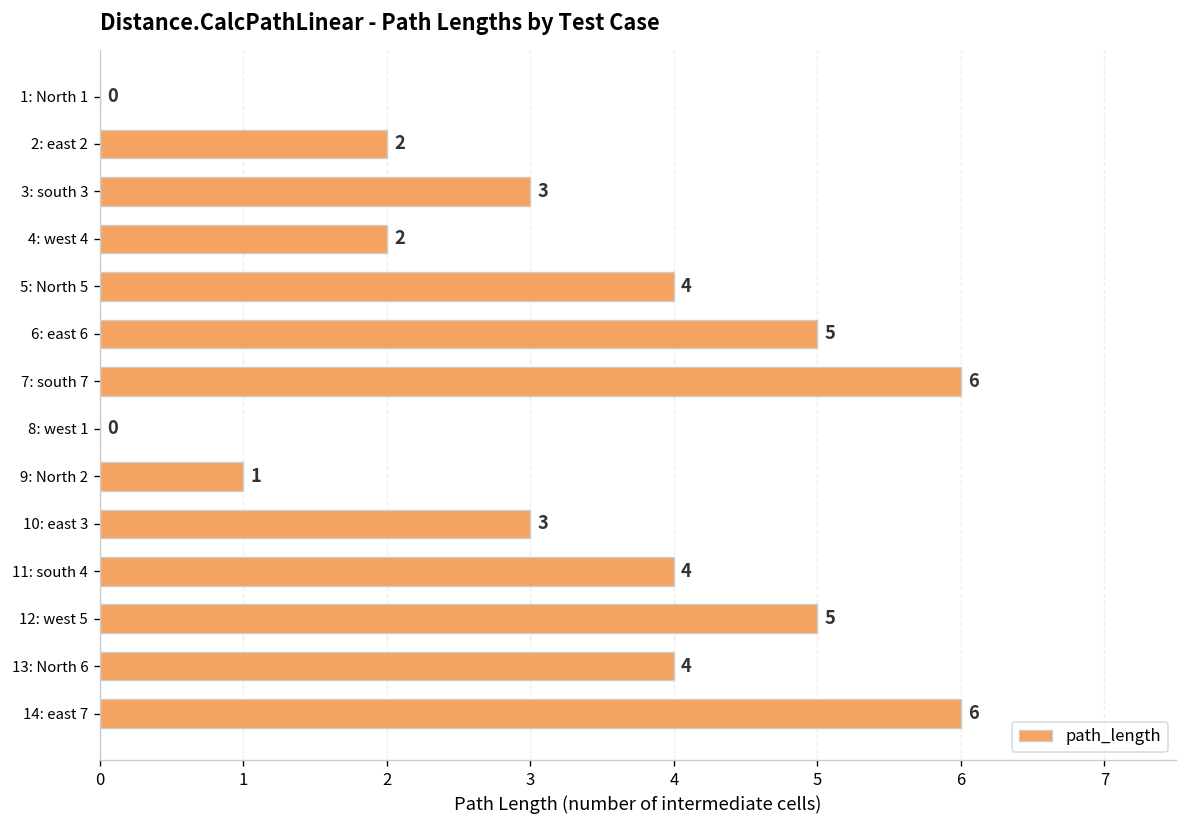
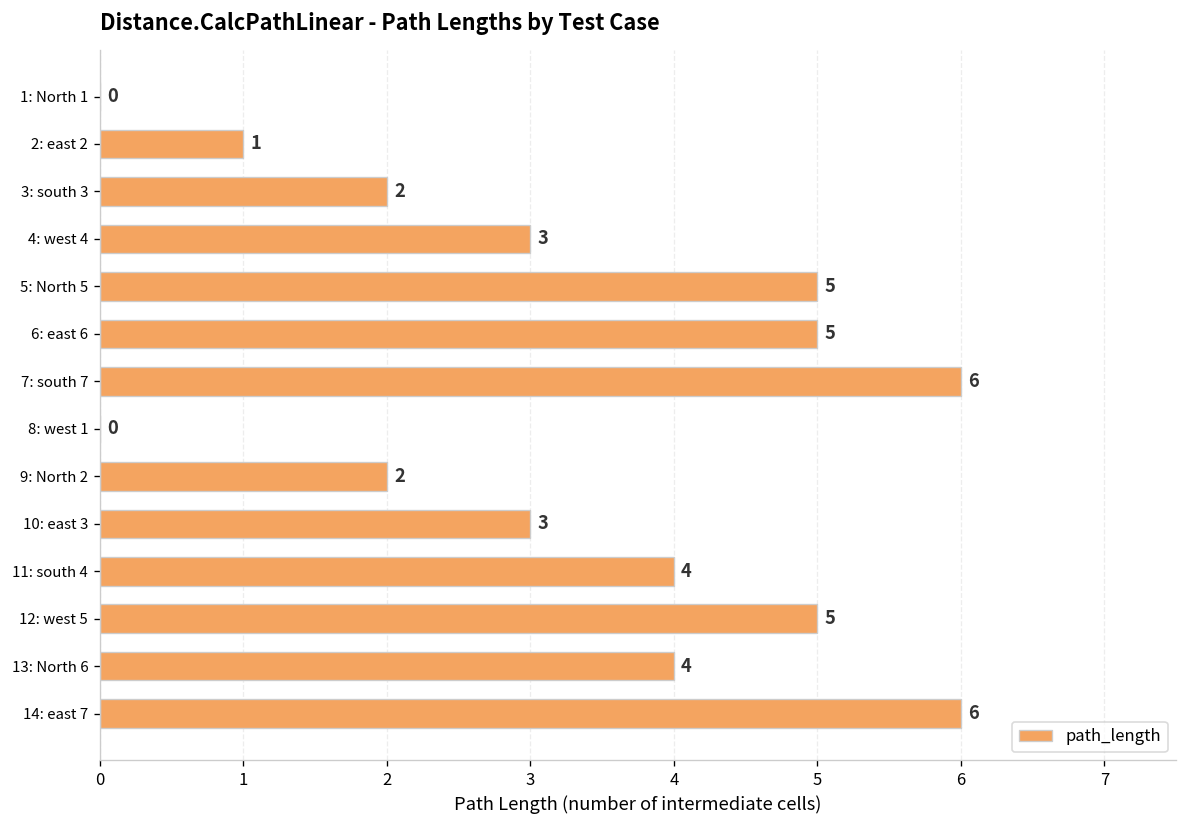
  {
    "1: North 1": 0,
-   "2: east 2": 2,
-   "3: south 3": 3,
-   "4: west 4": 2,
-   "5: North 5": 4,
+   "2: east 2": 1,
+   "3: south 3": 2,
+   "4: west 4": 3,
+   "5: North 5": 5,
    "6: east 6": 5,
    "7: south 7": 6,
    "8: west 1": 0,
-   "9: North 2": 1,
+   "9: North 2": 2,
    "10: east 3": 3,
    "11: south 4": 4,
    "12: west 5": 5,
    "13: North 6": 4,
    "14: east 7": 6
  }
